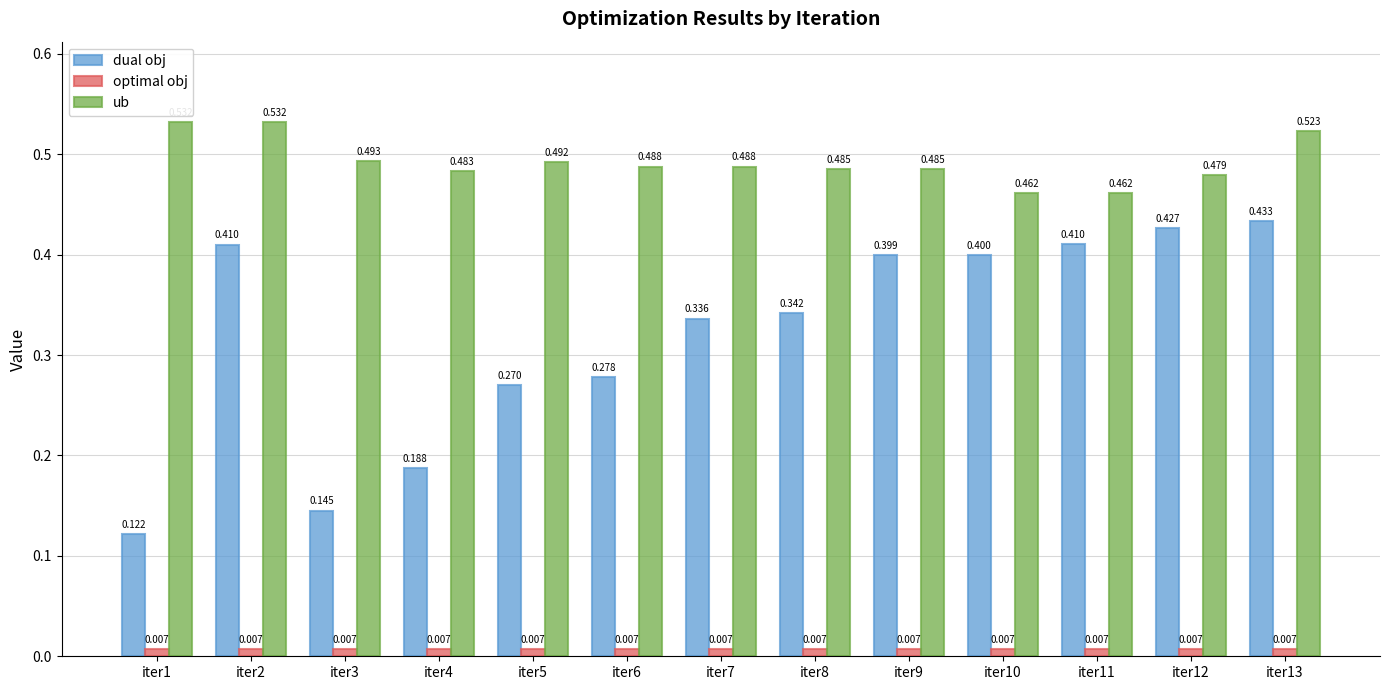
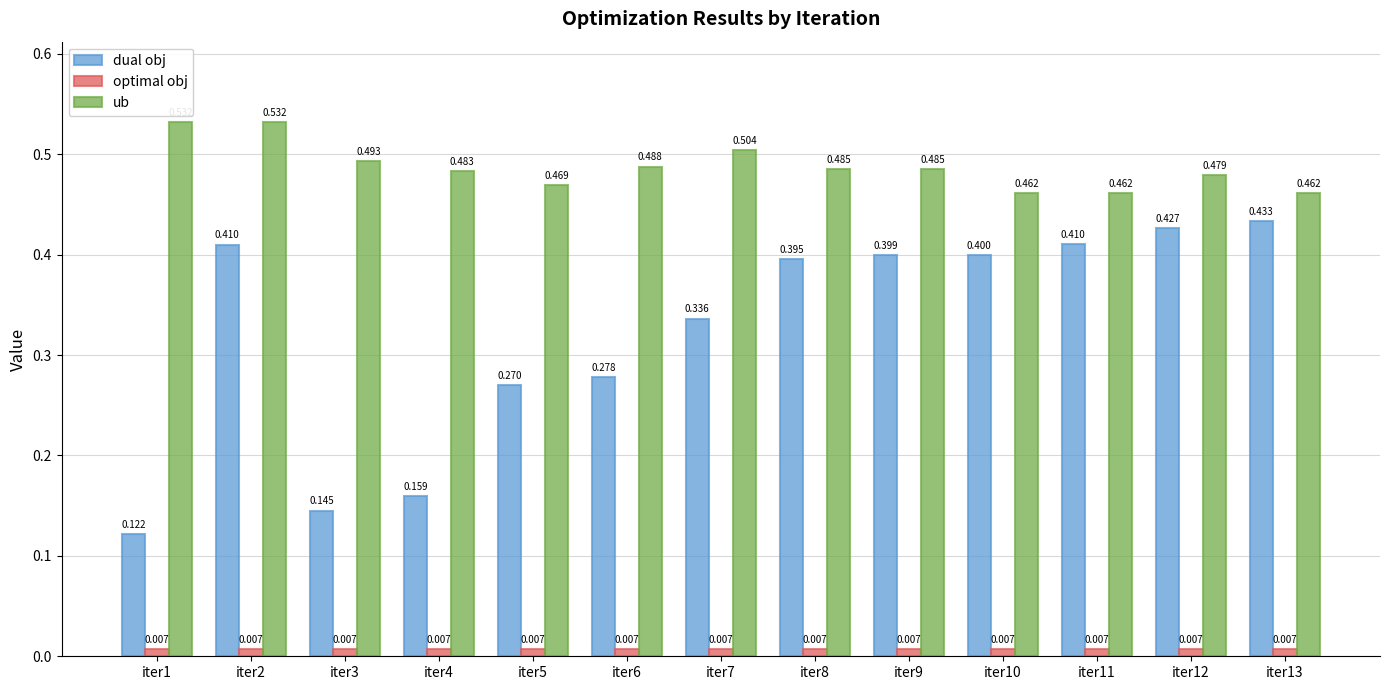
  {
    "dual obj": {
      "iter1": 0.122,
      "iter2": 0.410,
      "iter3": 0.145,
-     "iter4": 0.188,
+     "iter4": 0.159,
      "iter5": 0.270,
      "iter6": 0.278,
      "iter7": 0.336,
-     "iter8": 0.342,
+     "iter8": 0.395,
      "iter9": 0.399,
      "iter10": 0.400,
      "iter11": 0.410,
      "iter12": 0.427,
      "iter13": 0.433
    },
    "optimal obj": {
      "iter1": 0.007,
      "iter2": 0.007,
      "iter3": 0.007,
      "iter4": 0.007,
      "iter5": 0.007,
      "iter6": 0.007,
      "iter7": 0.007,
      "iter8": 0.007,
      "iter9": 0.007,
      "iter10": 0.007,
      "iter11": 0.007,
      "iter12": 0.007,
      "iter13": 0.007
    },
    "ub": {
      "iter2": 0.532,
      "iter3": 0.493,
      "iter4": 0.483,
-     "iter5": 0.492,
+     "iter5": 0.469,
      "iter6": 0.488,
-     "iter7": 0.488,
+     "iter7": 0.504,
      "iter8": 0.485,
      "iter9": 0.485,
      "iter10": 0.462,
      "iter11": 0.462,
      "iter12": 0.479,
-     "iter13": 0.523
+     "iter13": 0.462
    }
  }
